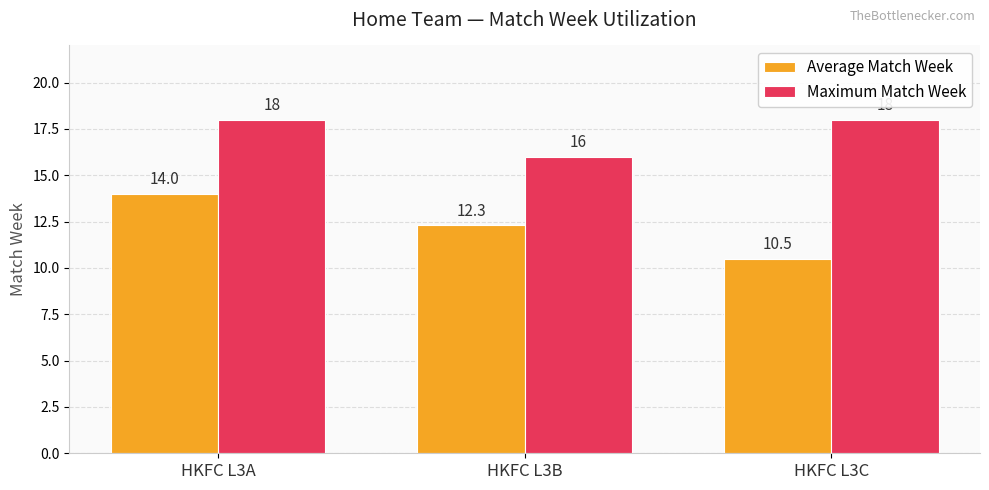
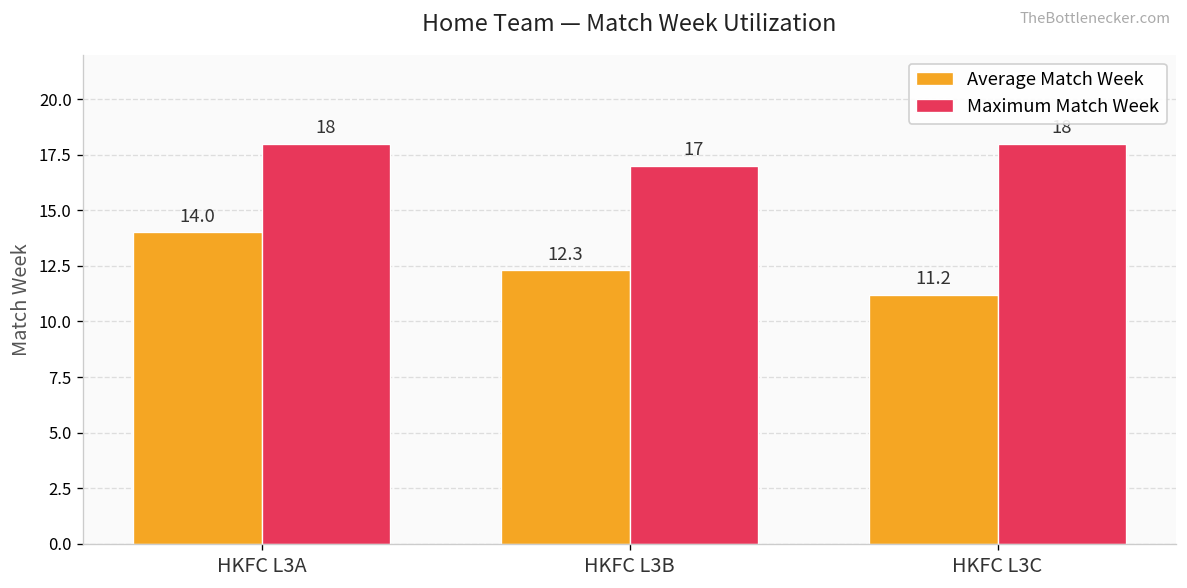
  {
    "Average Match Week": {
      "HKFC L3A": 14.0,
      "HKFC L3B": 12.3,
-     "HKFC L3C": 10.5
+     "HKFC L3C": 11.2
    },
    "Maximum Match Week": {
      "HKFC L3A": 18,
-     "HKFC L3B": 16
+     "HKFC L3B": 17
    }
  }
